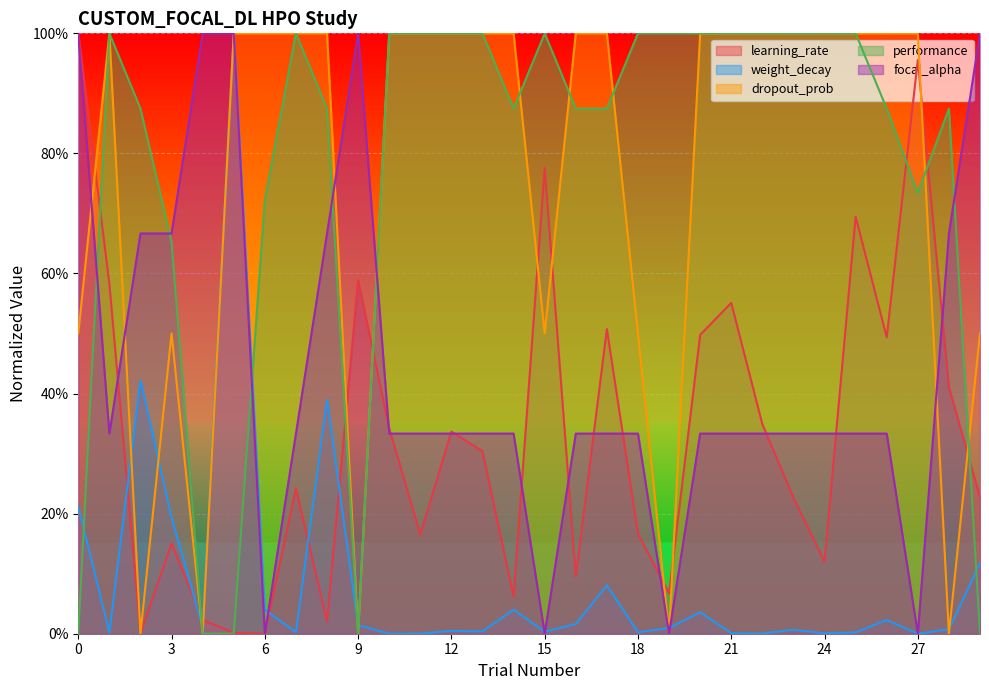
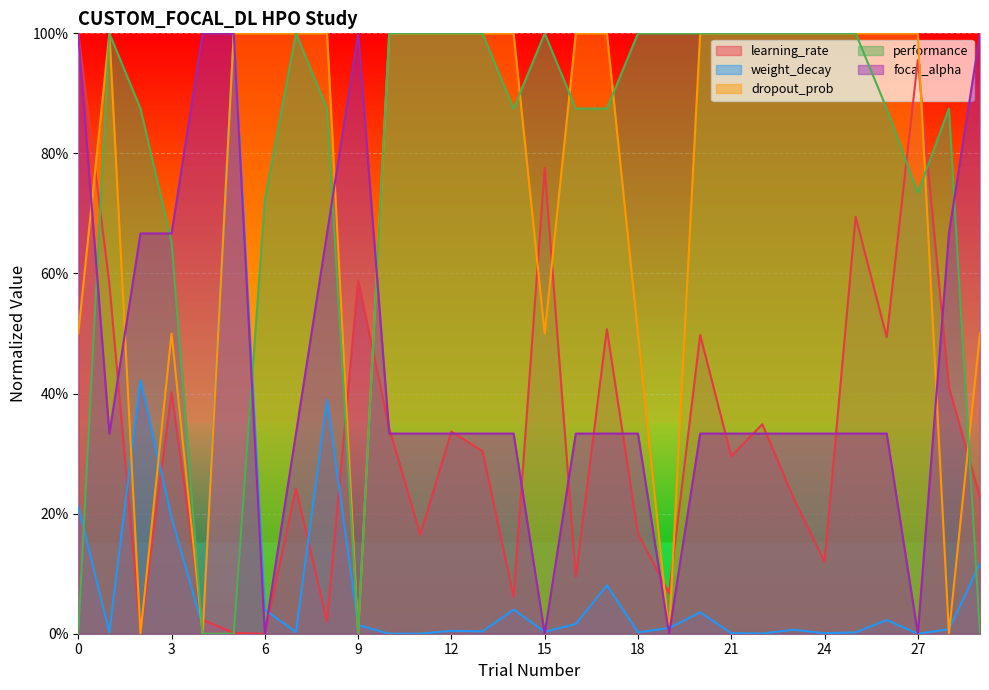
  {
    "learning_rate": {
-     "3": "15%",
+     "3": "40%",
      "9": "59%",
      "15": "78%",
      "18": "17%",
-     "21": "55%",
+     "21": "30%",
      "24": "12%"
    },
    "weight_decay": {
      "0": "21%",
      "3": "19%",
      "6": "4%",
      "9": "1%",
      "12": "0%",
      "18": "0%",
      "21": "0%",
      "24": "0%"
    },
    "dropout_prob": {
      "0": "50%",
      "3": "50%",
      "6": "100%",
      "15": "50%",
      "18": "50%",
      "27": "100%"
    },
    "performance": {
      "0": "0%",
      "3": "65%",
      "6": "72%",
      "15": "100%",
      "18": "100%",
      "27": "73%"
    },
    "focal_alpha": {
      "3": "67%",
      "9": "100%",
      "18": "33%",
      "21": "33%",
      "24": "33%"
    }
  }
